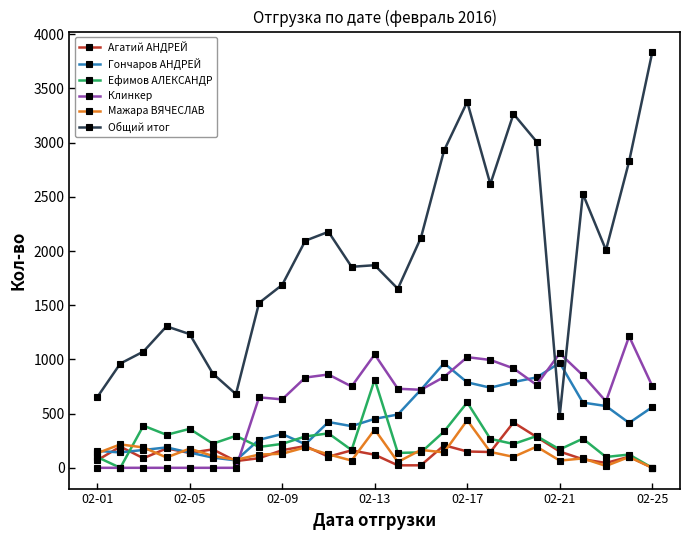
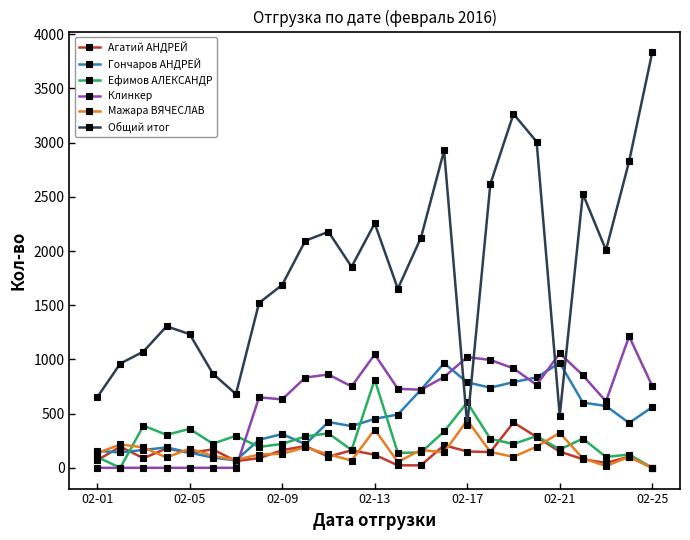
  {
    "Агатий АНДРЕЙ": {
      "02-01": 70,
      "02-09": 160,
      "02-13": 120,
      "02-17": 150
    },
    "Гончаров АНДРЕЙ": {
      "02-09": 310,
      "02-13": 450,
      "02-17": 790,
      "02-21": 970,
      "02-25": 560
    },
    "Ефимов АЛЕКСАНДР": {
      "02-01": 100,
      "02-05": 360,
      "02-09": 220,
      "02-13": 810,
      "02-17": 600
    },
    "Клинкер": {
      "02-01": 0,
      "02-05": 0,
      "02-09": 630,
      "02-13": 1050,
      "02-17": 1020,
      "02-21": 1060,
      "02-25": 750
    },
    "Мажара ВЯЧЕСЛАВ": {
      "02-05": 180,
      "02-09": 130,
      "02-13": 350,
      "02-17": 440,
-     "02-21": 70
+     "02-21": 320
    },
    "Общий итог": {
      "02-01": 650,
      "02-05": 1230,
      "02-09": 1690,
-     "02-13": 1870,
-     "02-17": 3380,
+     "02-13": 2260,
+     "02-17": 390,
      "02-21": 480,
      "02-25": 3830
    }
  }
